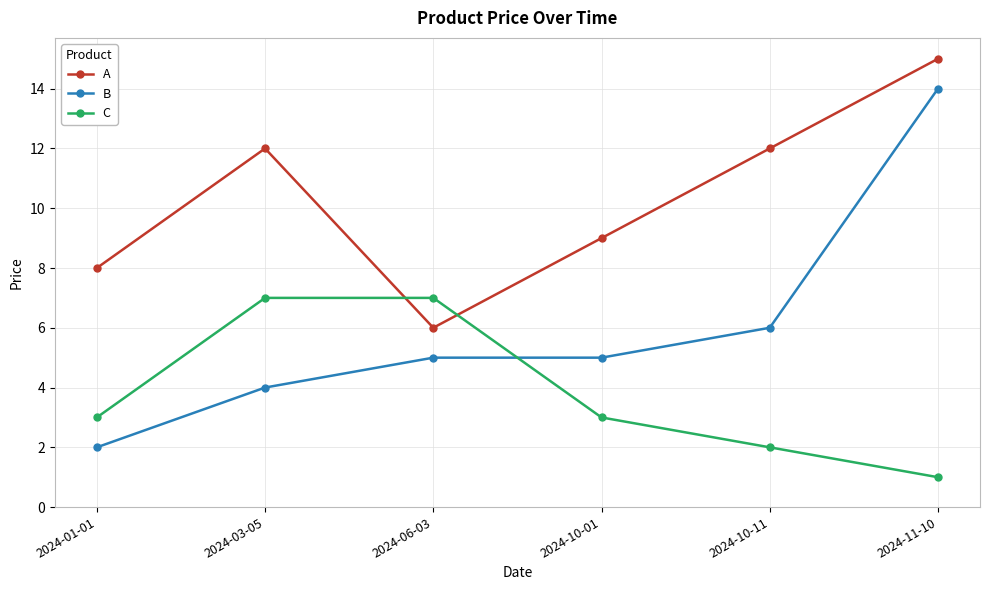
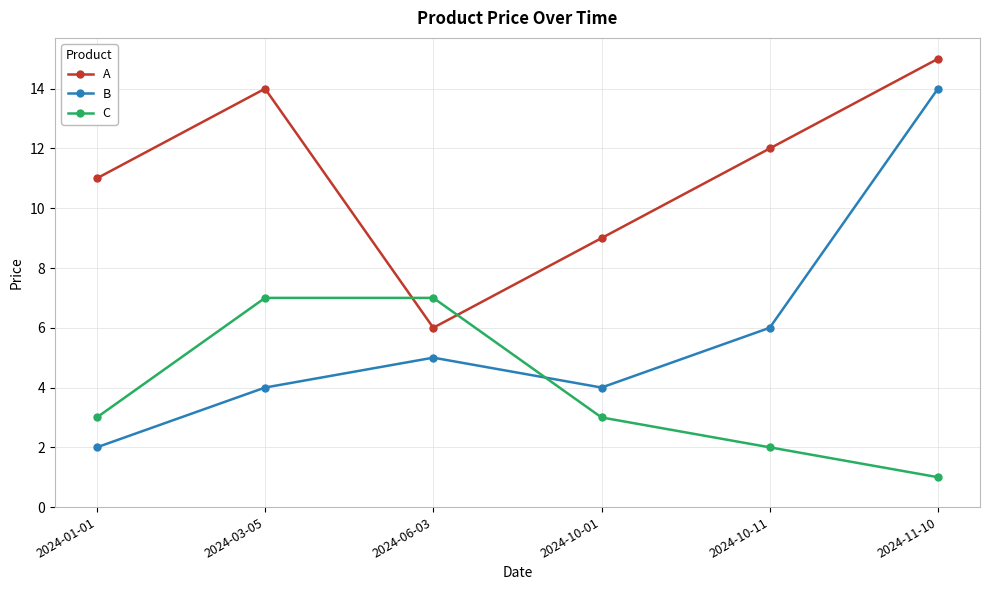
  {
    "A": {
-     "2024-01-01": 8,
-     "2024-03-05": 12,
+     "2024-01-01": 11,
+     "2024-03-05": 14,
      "2024-06-03": 6,
      "2024-10-01": 9,
      "2024-10-11": 12,
      "2024-11-10": 15
    },
    "B": {
      "2024-01-01": 2,
      "2024-03-05": 4,
      "2024-06-03": 5,
-     "2024-10-01": 5,
+     "2024-10-01": 4,
      "2024-10-11": 6,
      "2024-11-10": 14
    },
    "C": {
      "2024-01-01": 3,
      "2024-03-05": 7,
      "2024-06-03": 7,
      "2024-10-01": 3,
      "2024-10-11": 2,
      "2024-11-10": 1
    }
  }
